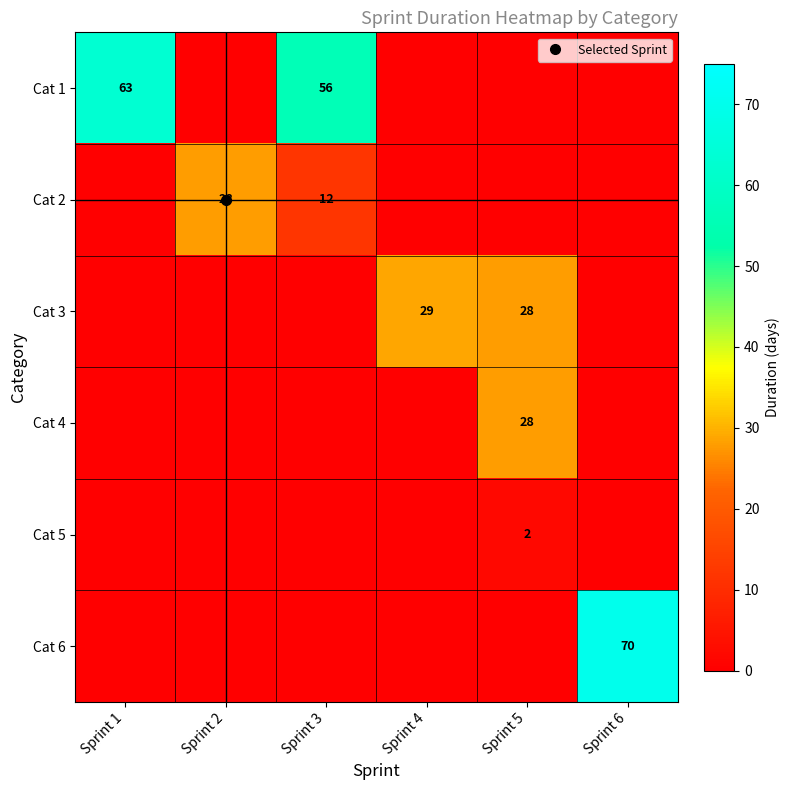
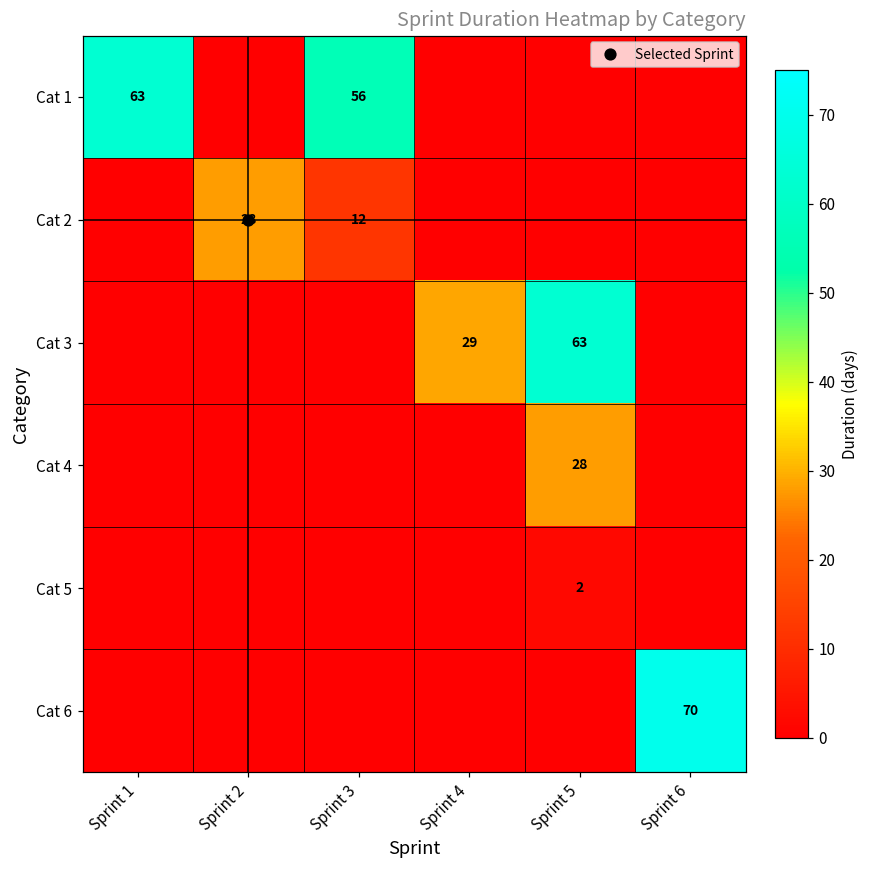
  {
    "Cat 1": {
      "Sprint 1": 63,
      "Sprint 3": 56
    },
    "Cat 2": {
      "Sprint 3": 12
    },
    "Cat 3": {
      "Sprint 4": 29,
-     "Sprint 5": 28
+     "Sprint 5": 63
    },
    "Cat 4": {
      "Sprint 5": 28
    },
    "Cat 5": {
      "Sprint 5": 2
    },
    "Cat 6": {
      "Sprint 6": 70
    }
  }
